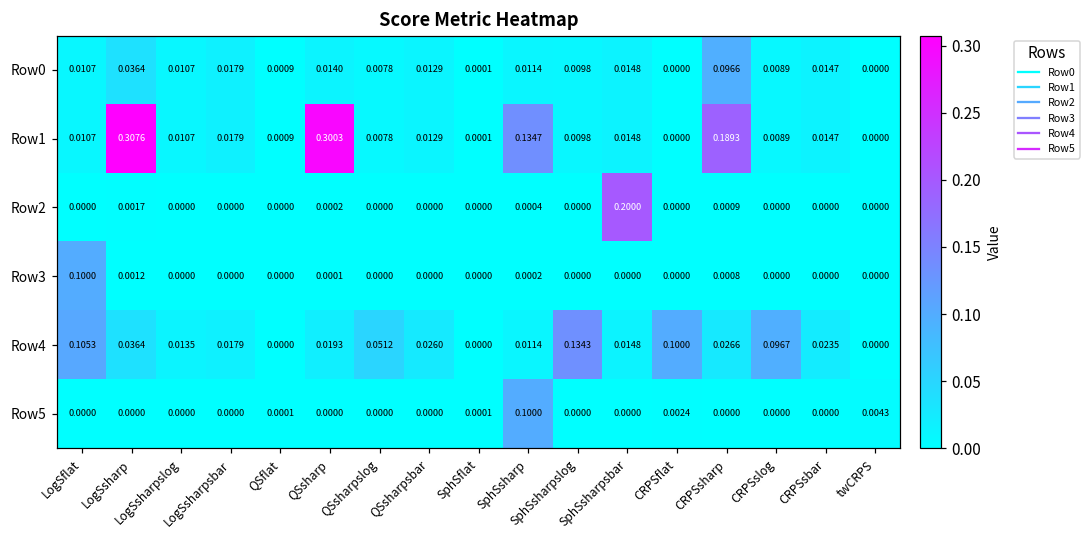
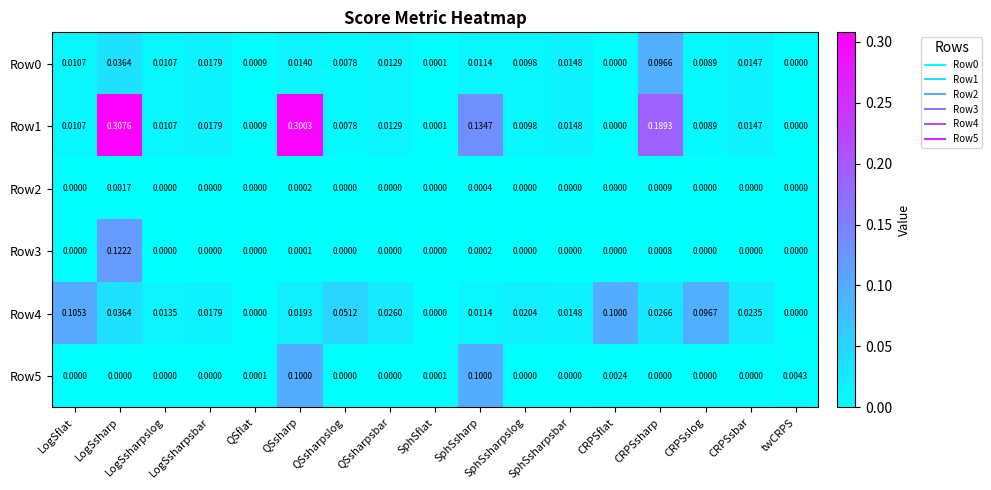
  {
    "Row0": {
      "LogSflat": 0.0107,
      "LogSsharp": 0.0364,
      "LogSsharpslog": 0.0107,
      "LogSsharpsbar": 0.0179,
      "QSflat": 0.0009,
      "QSsharp": 0.0140,
      "QSsharpslog": 0.0078,
      "QSsharpsbar": 0.0129,
      "SphSflat": 0.0001,
      "SphSsharp": 0.0114,
      "SphSsharpslog": 0.0098,
      "SphSsharpsbar": 0.0148,
      "CRPSflat": 0.0000,
      "CRPSsharp": 0.0966,
      "CRPSslog": 0.0089,
      "CRPSsbar": 0.0147,
      "twCRPS": 0.0000
    },
    "Row1": {
      "LogSflat": 0.0107,
      "LogSsharp": 0.3076,
      "LogSsharpslog": 0.0107,
      "LogSsharpsbar": 0.0179,
      "QSflat": 0.0009,
      "QSsharp": 0.3003,
      "QSsharpslog": 0.0078,
      "QSsharpsbar": 0.0129,
      "SphSflat": 0.0001,
      "SphSsharp": 0.1347,
      "SphSsharpslog": 0.0098,
      "SphSsharpsbar": 0.0148,
      "CRPSflat": 0.0000,
      "CRPSsharp": 0.1893,
      "CRPSslog": 0.0089,
      "CRPSsbar": 0.0147,
      "twCRPS": 0.0000
    },
    "Row2": {
      "LogSflat": 0.0000,
      "LogSsharp": 0.0017,
      "LogSsharpslog": 0.0000,
      "LogSsharpsbar": 0.0000,
      "QSflat": 0.0000,
      "QSsharp": 0.0002,
      "QSsharpslog": 0.0000,
      "QSsharpsbar": 0.0000,
      "SphSflat": 0.0000,
      "SphSsharp": 0.0004,
      "SphSsharpslog": 0.0000,
-     "SphSsharpsbar": 0.2000,
+     "SphSsharpsbar": 0.0000,
      "CRPSflat": 0.0000,
      "CRPSsharp": 0.0009,
      "CRPSslog": 0.0000,
      "CRPSsbar": 0.0000,
      "twCRPS": 0.0000
    },
    "Row3": {
-     "LogSflat": 0.1000,
-     "LogSsharp": 0.0012,
+     "LogSflat": 0.0000,
+     "LogSsharp": 0.1222,
      "LogSsharpslog": 0.0000,
      "LogSsharpsbar": 0.0000,
      "QSflat": 0.0000,
      "QSsharp": 0.0001,
      "QSsharpslog": 0.0000,
      "QSsharpsbar": 0.0000,
      "SphSflat": 0.0000,
      "SphSsharp": 0.0002,
      "SphSsharpslog": 0.0000,
      "SphSsharpsbar": 0.0000,
      "CRPSflat": 0.0000,
      "CRPSsharp": 0.0008,
      "CRPSslog": 0.0000,
      "CRPSsbar": 0.0000,
      "twCRPS": 0.0000
    },
    "Row4": {
      "LogSflat": 0.1053,
      "LogSsharp": 0.0364,
      "LogSsharpslog": 0.0135,
      "LogSsharpsbar": 0.0179,
      "QSflat": 0.0000,
      "QSsharp": 0.0193,
      "QSsharpslog": 0.0512,
      "QSsharpsbar": 0.0260,
      "SphSflat": 0.0000,
      "SphSsharp": 0.0114,
-     "SphSsharpslog": 0.1343,
+     "SphSsharpslog": 0.0204,
      "SphSsharpsbar": 0.0148,
      "CRPSflat": 0.1000,
      "CRPSsharp": 0.0266,
      "CRPSslog": 0.0967,
      "CRPSsbar": 0.0235,
      "twCRPS": 0.0000
    },
    "Row5": {
      "LogSflat": 0.0000,
      "LogSsharp": 0.0000,
      "LogSsharpslog": 0.0000,
      "LogSsharpsbar": 0.0000,
      "QSflat": 0.0001,
-     "QSsharp": 0.0000,
+     "QSsharp": 0.1000,
      "QSsharpslog": 0.0000,
      "QSsharpsbar": 0.0000,
      "SphSflat": 0.0001,
      "SphSsharp": 0.1000,
      "SphSsharpslog": 0.0000,
      "SphSsharpsbar": 0.0000,
      "CRPSflat": 0.0024,
      "CRPSsharp": 0.0000,
      "CRPSslog": 0.0000,
      "CRPSsbar": 0.0000,
      "twCRPS": 0.0043
    }
  }
